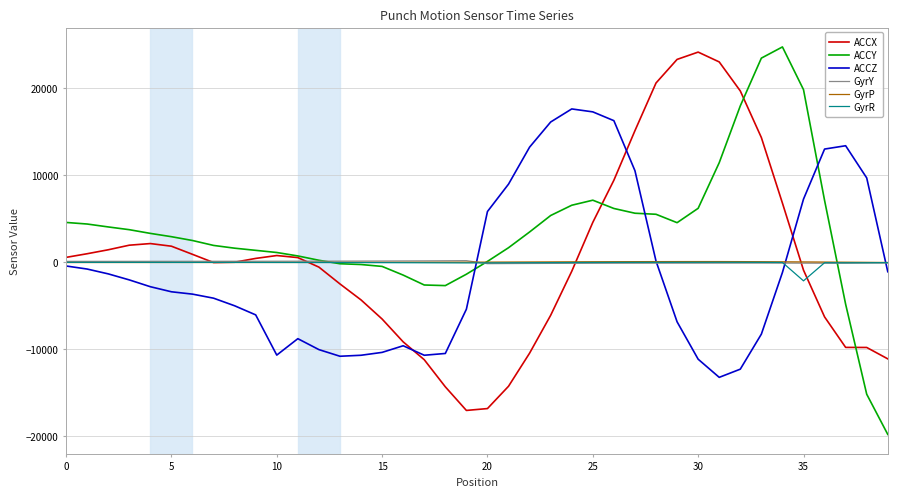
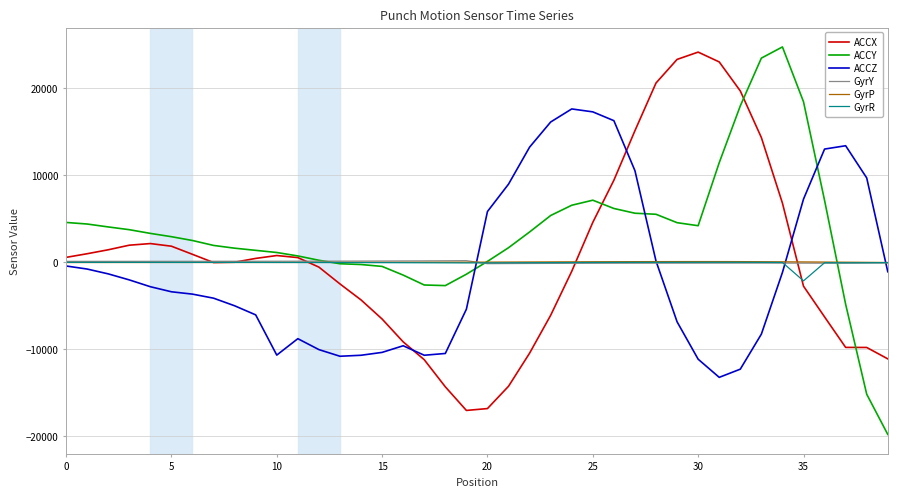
  {
    "ACCX": {
      "0": 1000,
      "5": 2000,
      "10": 1000,
      "15": -7000,
      "20": -17000,
      "25": 5000,
      "30": 24000,
-     "35": -1000
+     "35": -3000
    },
    "ACCY": {
      "0": 5000,
      "5": 3000,
      "10": 1000,
      "15": 0,
      "25": 7000,
-     "30": 6000,
-     "35": 20000
+     "30": 4000,
+     "35": 18000
    },
    "ACCZ": {
      "0": 0,
      "5": -3000,
      "10": -11000,
      "15": -10000,
      "20": 6000,
      "25": 17000,
      "30": -11000,
      "35": 7000
    },
    "GyrR": {
      "35": -2000
    }
  }
